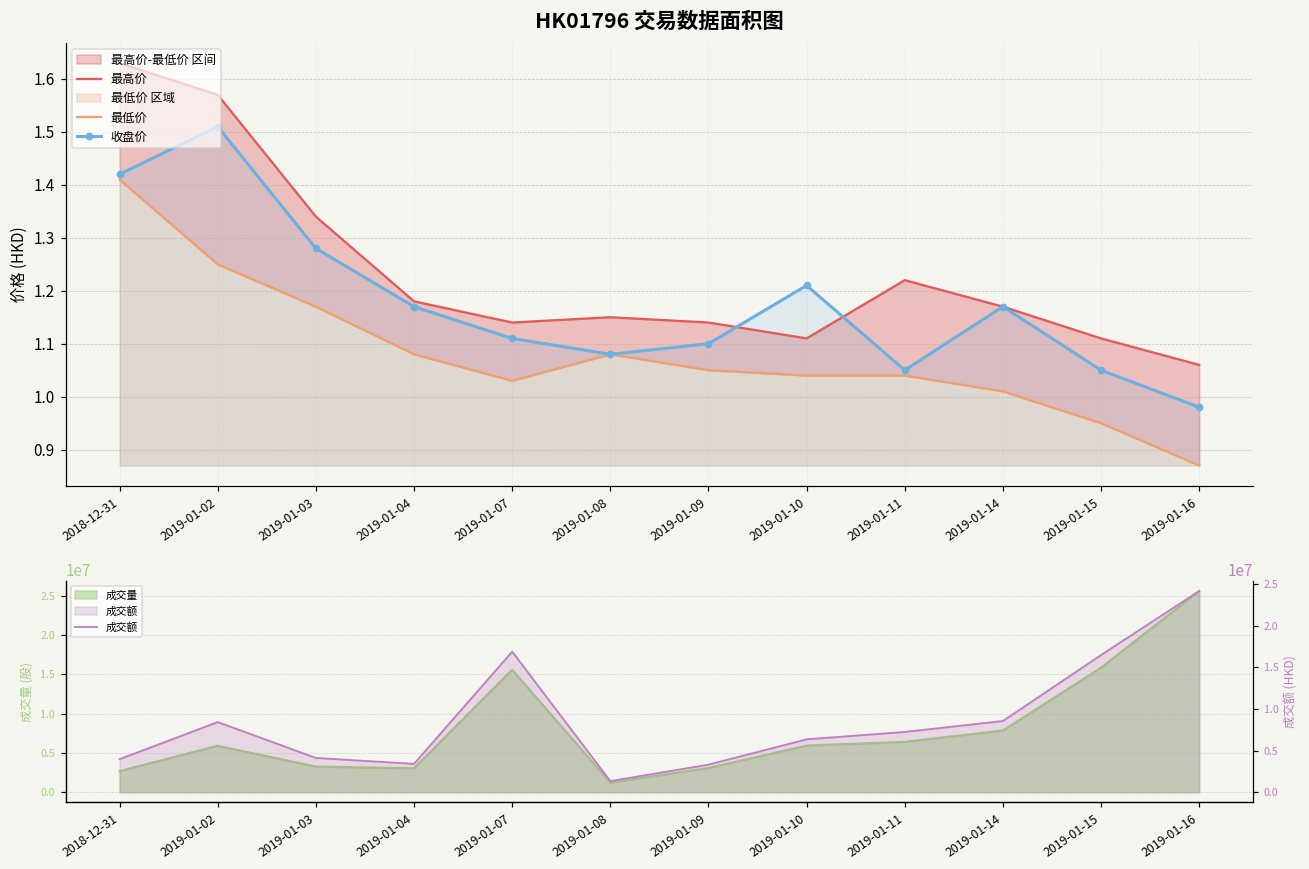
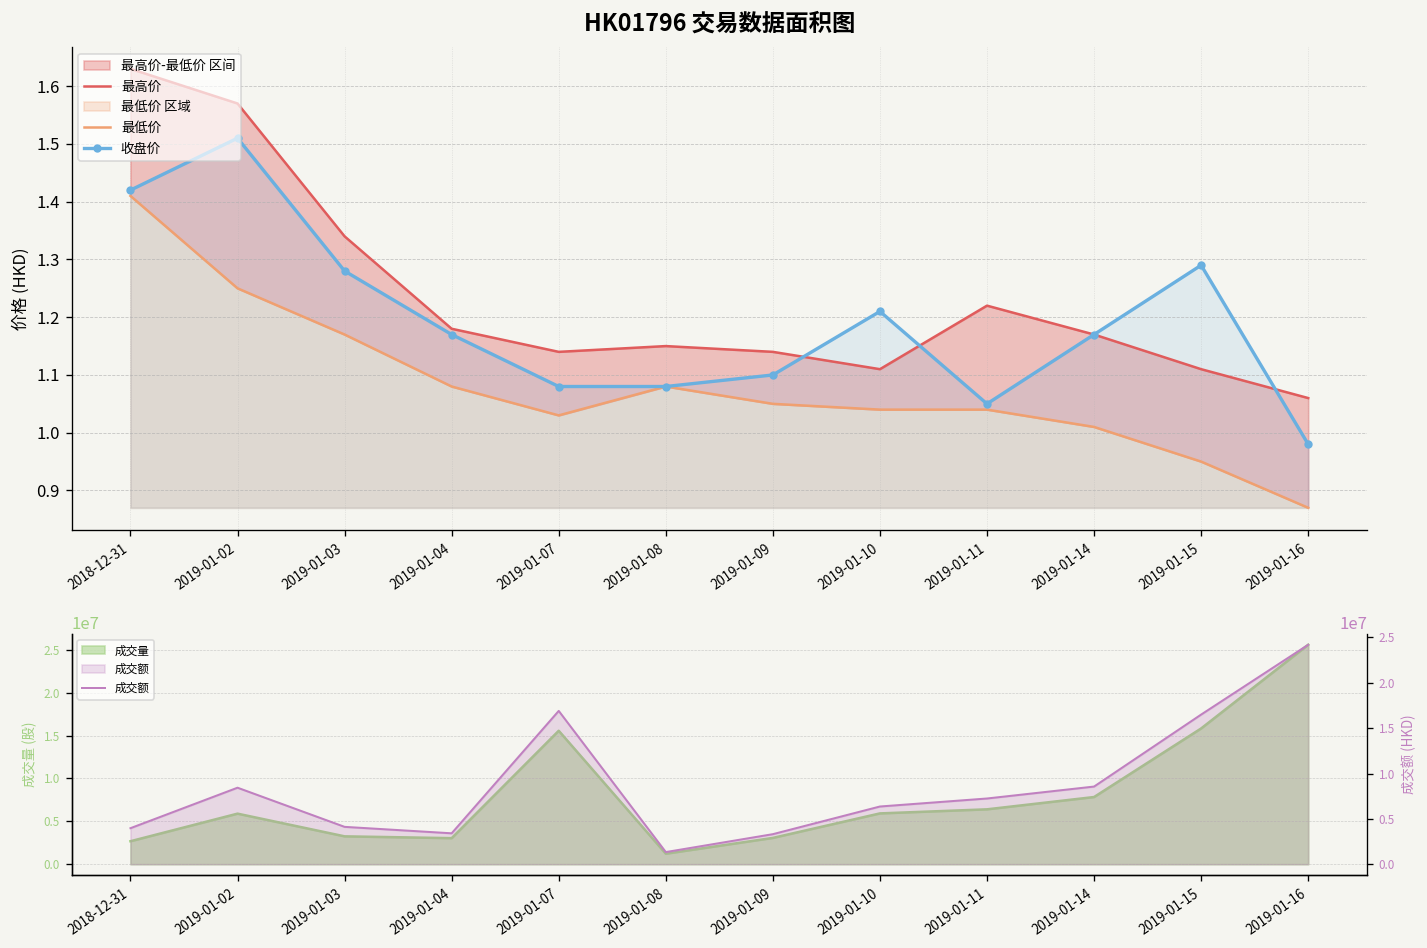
  {
    "HK01796 交易数据面积图": {
      "收盘价": {
        "2018-12-31": 1.42,
        "2019-01-03": 1.28,
        "2019-01-04": 1.17,
-       "2019-01-07": 1.11,
+       "2019-01-07": 1.08,
        "2019-01-09": 1.10,
        "2019-01-10": 1.21,
        "2019-01-11": 1.05,
-       "2019-01-15": 1.05,
+       "2019-01-15": 1.29,
        "2019-01-16": 0.98
      }
    }
  }
